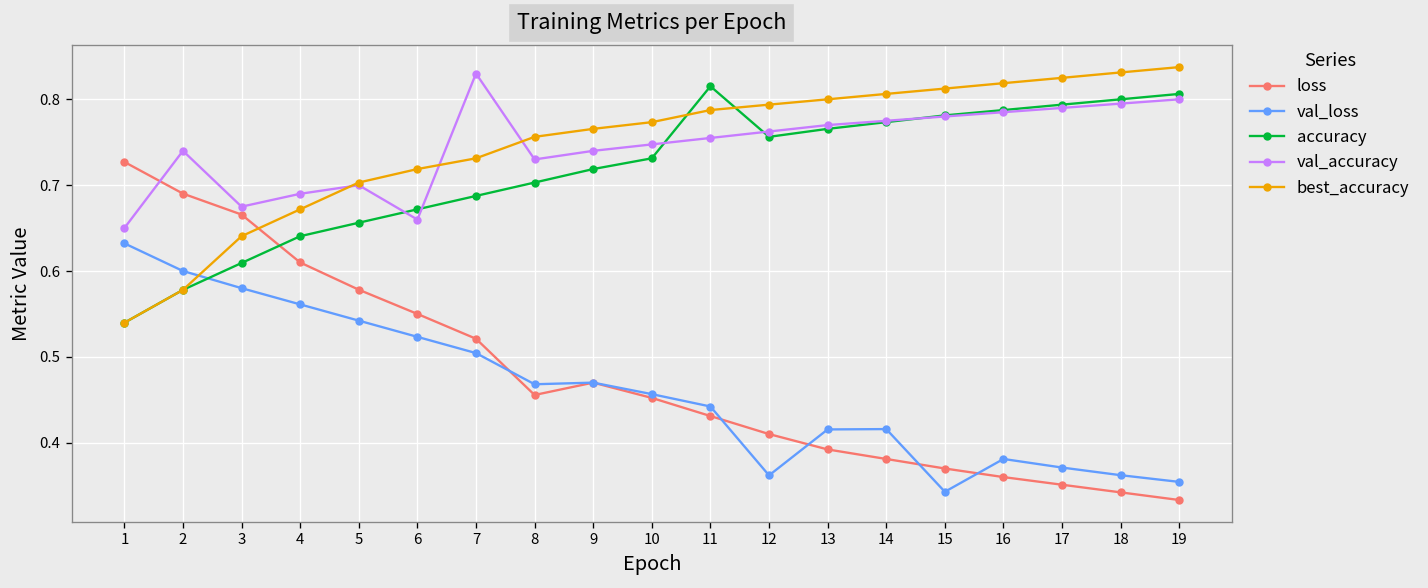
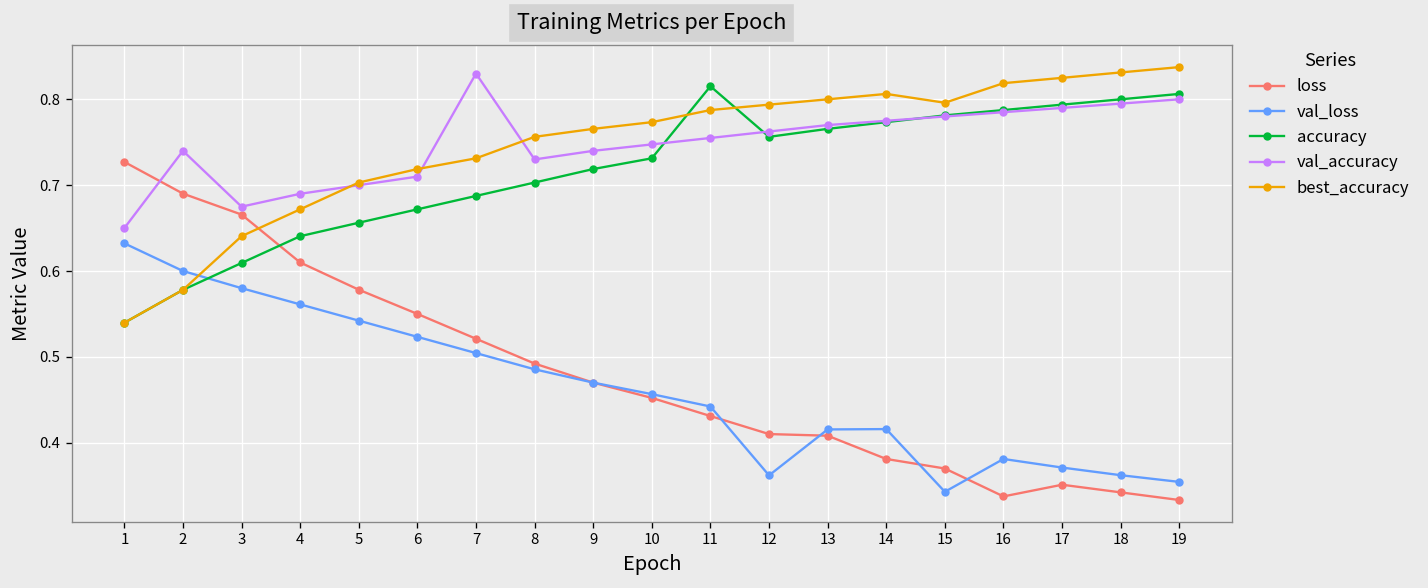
  {
    "loss": {
      "1": 0.73,
      "2": 0.69,
      "3": 0.67,
      "4": 0.61,
      "5": 0.58,
      "6": 0.55,
      "7": 0.52,
-     "8": 0.46,
+     "8": 0.49,
      "10": 0.45,
      "11": 0.43,
      "12": 0.41,
-     "13": 0.39,
+     "13": 0.41,
      "14": 0.38,
      "15": 0.37,
-     "16": 0.36,
+     "16": 0.34,
      "17": 0.35,
      "18": 0.34,
      "19": 0.33
    },
    "val_loss": {
      "1": 0.63,
      "2": 0.60,
      "3": 0.58,
      "4": 0.56,
      "5": 0.54,
      "6": 0.52,
      "7": 0.50,
-     "8": 0.47,
+     "8": 0.49,
      "10": 0.46,
      "11": 0.44,
      "12": 0.36,
      "13": 0.42,
      "14": 0.42,
      "15": 0.34,
      "16": 0.38,
      "17": 0.37,
      "18": 0.36,
      "19": 0.35
    },
    "accuracy": {
      "3": 0.61,
      "4": 0.64,
      "5": 0.66,
      "6": 0.67,
      "7": 0.69,
      "8": 0.70,
      "9": 0.72,
      "10": 0.73,
      "11": 0.82,
      "12": 0.76,
      "13": 0.77,
      "17": 0.79,
      "18": 0.80,
      "19": 0.81
    },
    "val_accuracy": {
      "1": 0.65,
      "2": 0.74,
      "3": 0.68,
      "4": 0.69,
-     "6": 0.66,
+     "6": 0.71,
      "7": 0.83,
      "8": 0.73,
      "9": 0.74,
      "10": 0.75,
      "11": 0.76,
      "12": 0.76,
      "13": 0.77,
      "17": 0.79,
      "18": 0.80,
      "19": 0.80
    },
    "best_accuracy": {
      "3": 0.64,
      "4": 0.67,
      "6": 0.72,
      "7": 0.73,
      "8": 0.76,
      "9": 0.77,
      "10": 0.77,
      "11": 0.79,
      "12": 0.79,
      "13": 0.80,
      "14": 0.81,
-     "15": 0.81,
+     "15": 0.80,
      "16": 0.82,
      "17": 0.83,
      "18": 0.83,
      "19": 0.84
    }
  }
